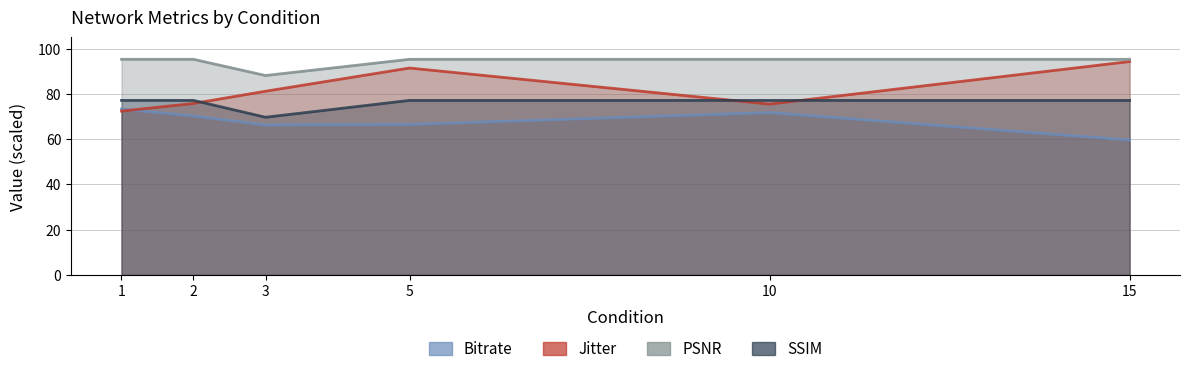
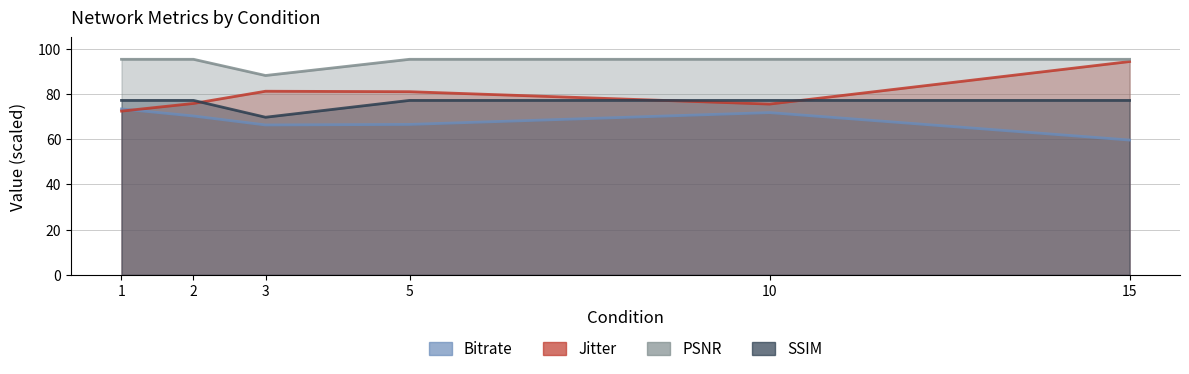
  {
    "Jitter": {
      "2": 76,
      "3": 81,
-     "5": 91,
+     "5": 81,
      "10": 76
    },
    "SSIM": {
      "1": 77,
      "2": 77,
      "3": 70,
      "5": 77,
      "10": 77,
      "15": 77
    }
  }
